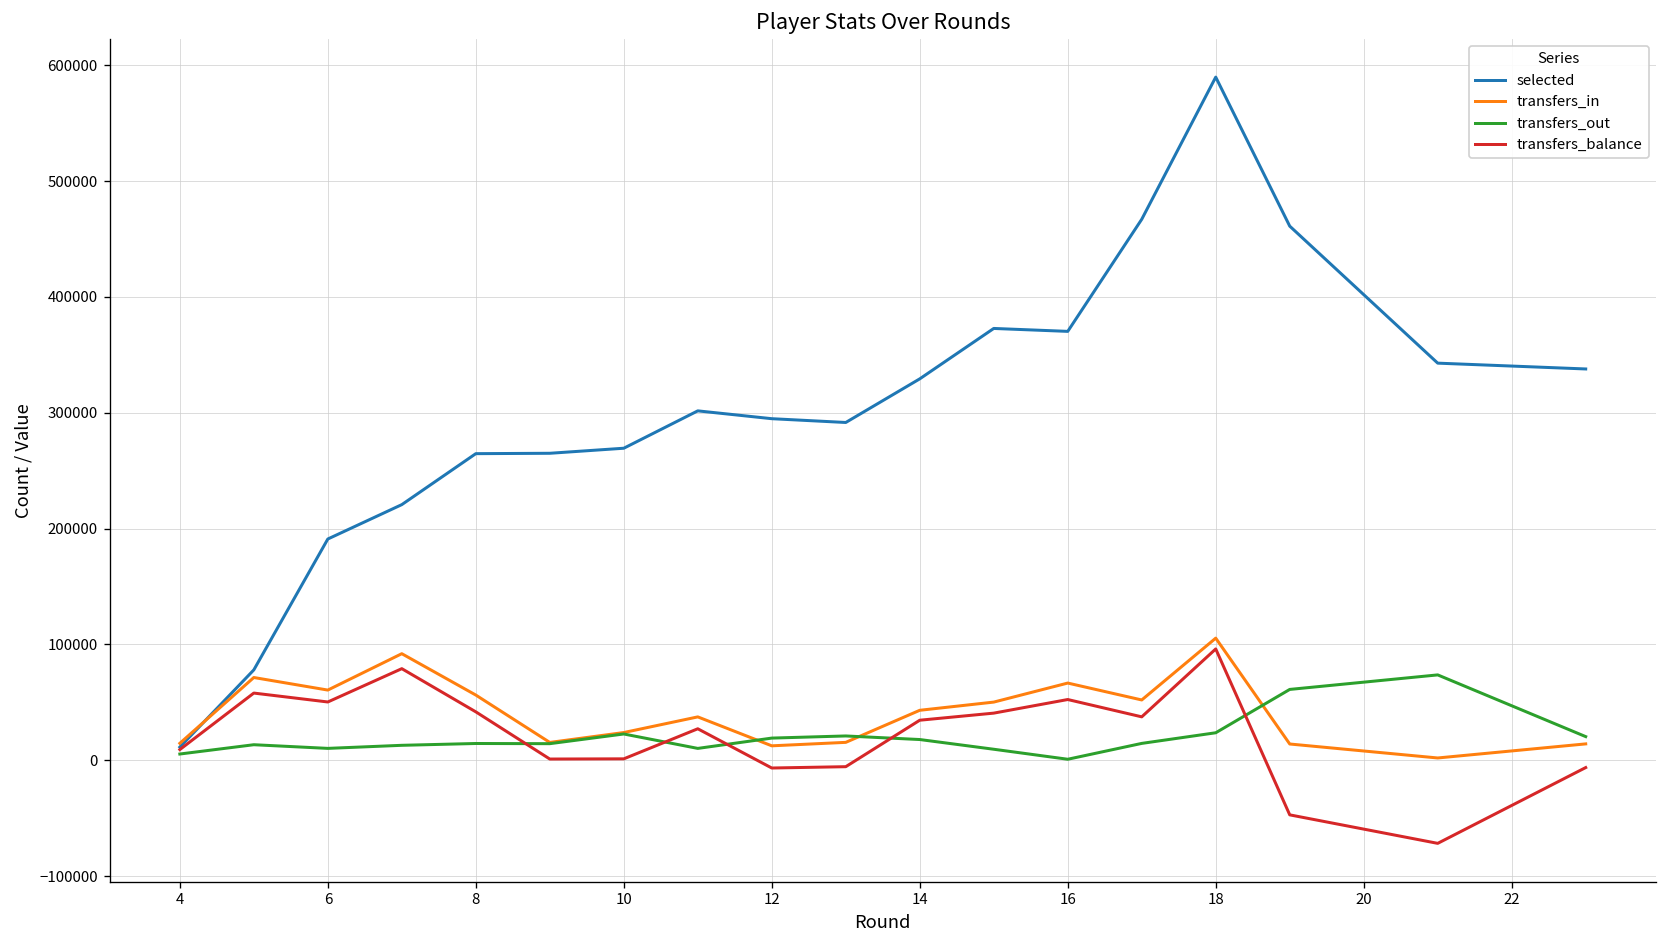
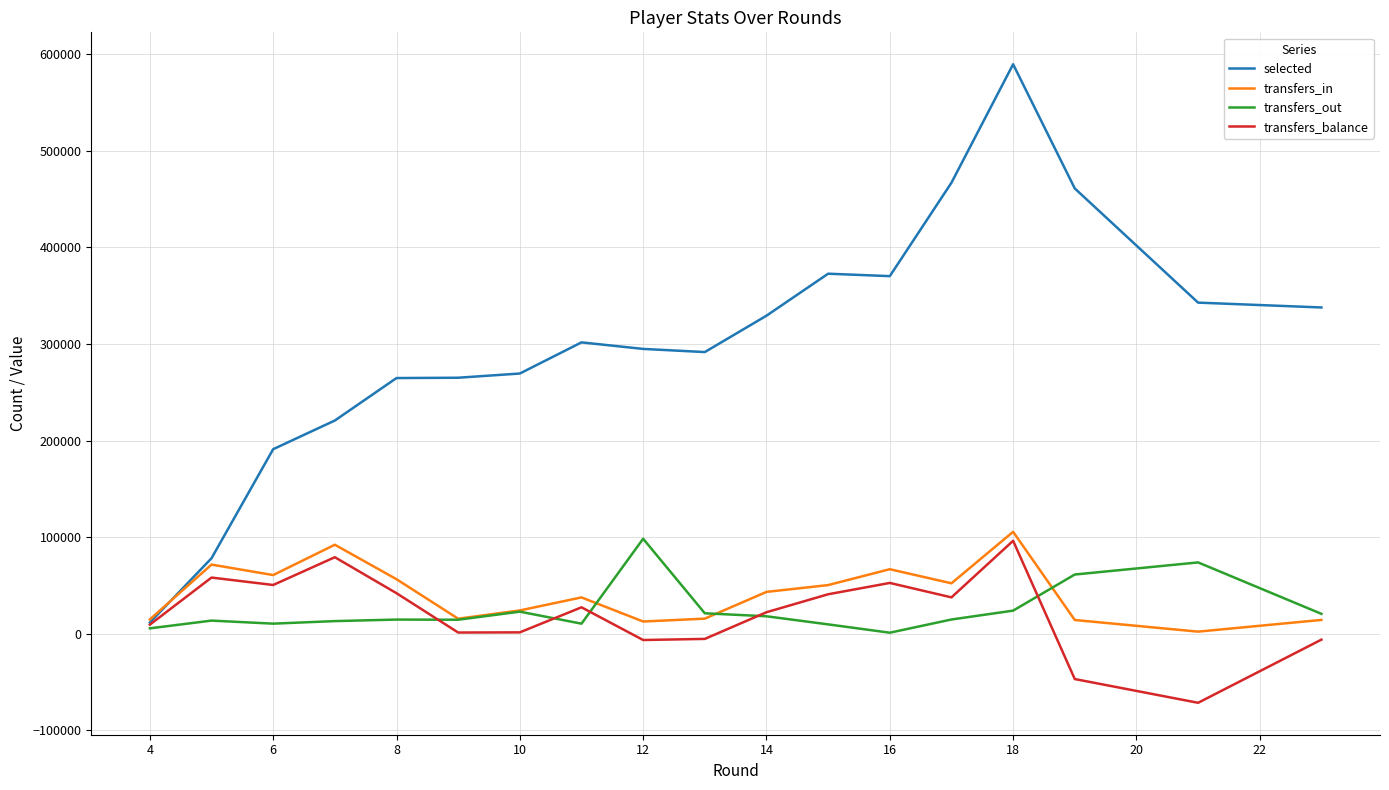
  {
    "selected": {
      "6": 190000,
      "8": 260000,
      "10": 270000,
      "12": 290000,
      "14": 330000,
      "16": 370000,
      "18": 590000
    },
    "transfers_in": {
      "4": 10000,
      "6": 60000,
      "8": 60000,
      "12": 10000,
      "14": 40000,
      "16": 70000,
      "18": 110000
    },
    "transfers_out": {
      "4": 10000,
      "6": 10000,
      "8": 10000,
-     "12": 20000,
+     "12": 100000,
      "14": 20000,
      "16": 0,
      "18": 20000
    },
    "transfers_balance": {
      "6": 50000,
      "8": 40000,
      "10": 0,
      "12": -10000,
-     "14": 30000,
+     "14": 20000,
      "16": 50000,
      "18": 100000
    }
  }
